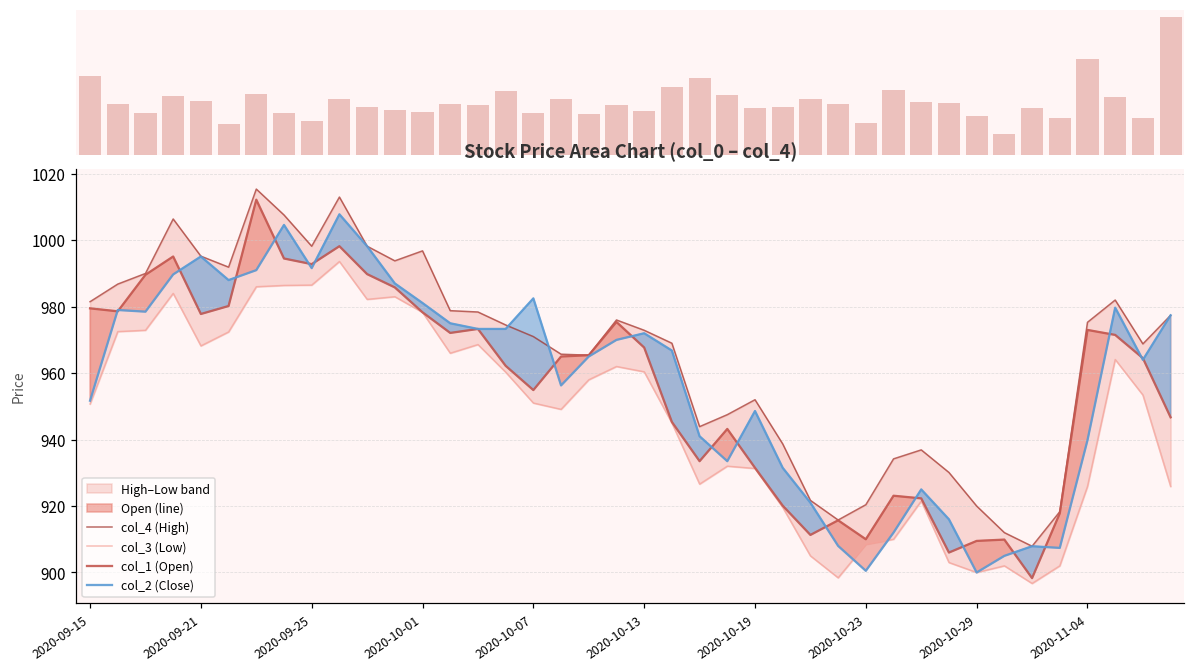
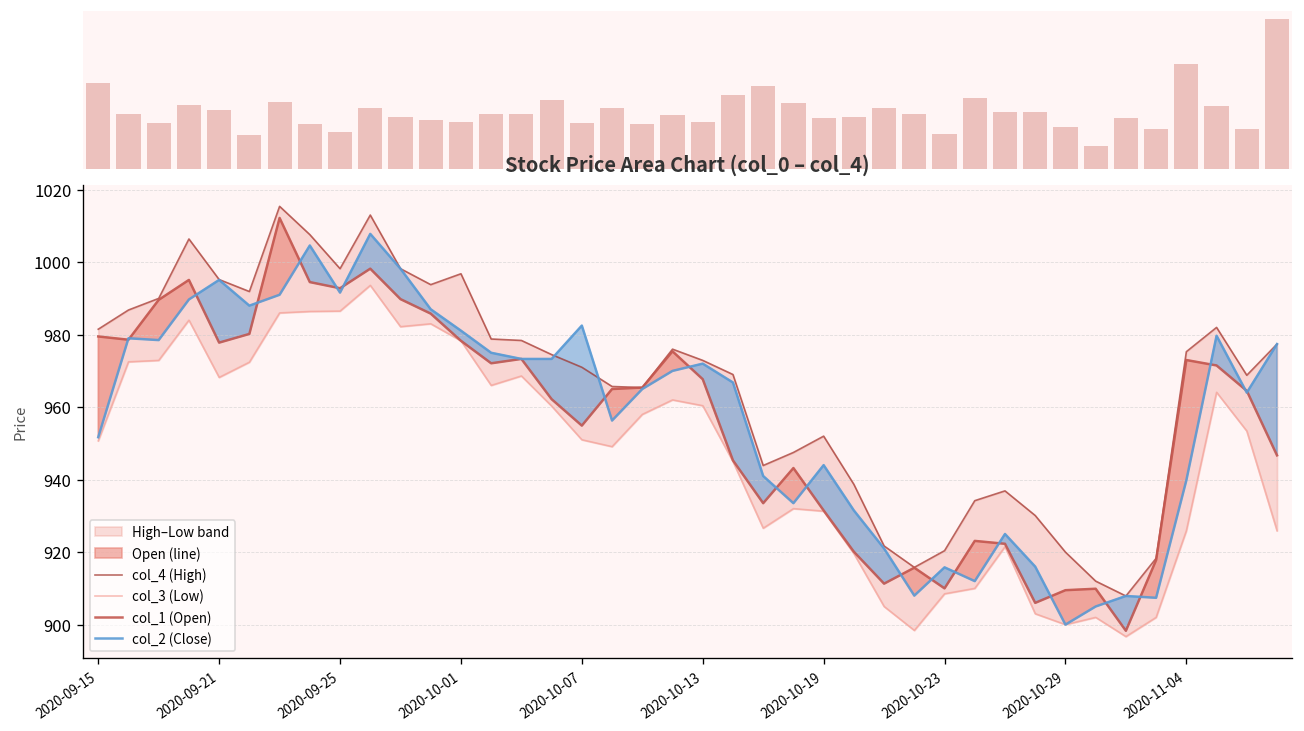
  {
    "Stock Price Area Chart (col_0 – col_4)": {
      "col_2 (Close)": {
        "2020-09-15": 952,
        "2020-09-25": 992,
        "2020-10-01": 981,
        "2020-10-07": 983,
        "2020-10-13": 972,
-       "2020-10-19": 949,
-       "2020-10-23": 901,
+       "2020-10-19": 944,
+       "2020-10-23": 916,
        "2020-11-04": 940
      }
    }
  }
